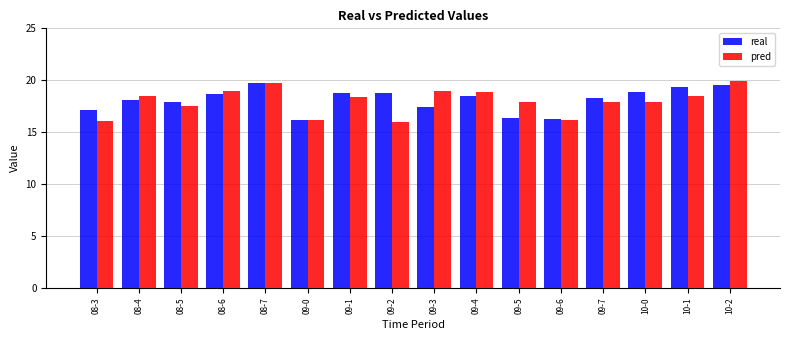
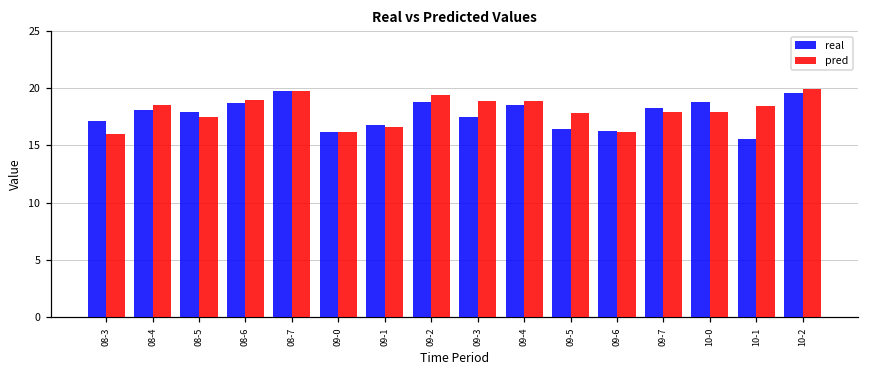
  {
    "real": {
      "08-3": 17.2,
      "08-4": 18.1,
      "08-5": 17.9,
      "08-6": 18.7,
      "08-7": 19.7,
      "09-0": 16.1,
-     "09-1": 18.7,
+     "09-1": 16.8,
      "09-2": 18.8,
      "09-3": 17.5,
      "09-4": 18.5,
      "09-5": 16.4,
      "09-6": 16.3,
      "09-7": 18.3,
      "10-0": 18.8,
-     "10-1": 19.3,
+     "10-1": 15.6,
      "10-2": 19.6
    },
    "pred": {
      "08-3": 16.0,
      "08-4": 18.5,
      "08-5": 17.5,
      "08-6": 19.0,
      "08-7": 19.7,
      "09-0": 16.2,
-     "09-1": 18.4,
-     "09-2": 16.0,
+     "09-1": 16.6,
+     "09-2": 19.4,
      "09-3": 18.9,
      "09-4": 18.9,
      "09-5": 17.9,
      "09-6": 16.2,
      "09-7": 17.9,
      "10-0": 17.9,
      "10-1": 18.5,
      "10-2": 19.9
    }
  }
